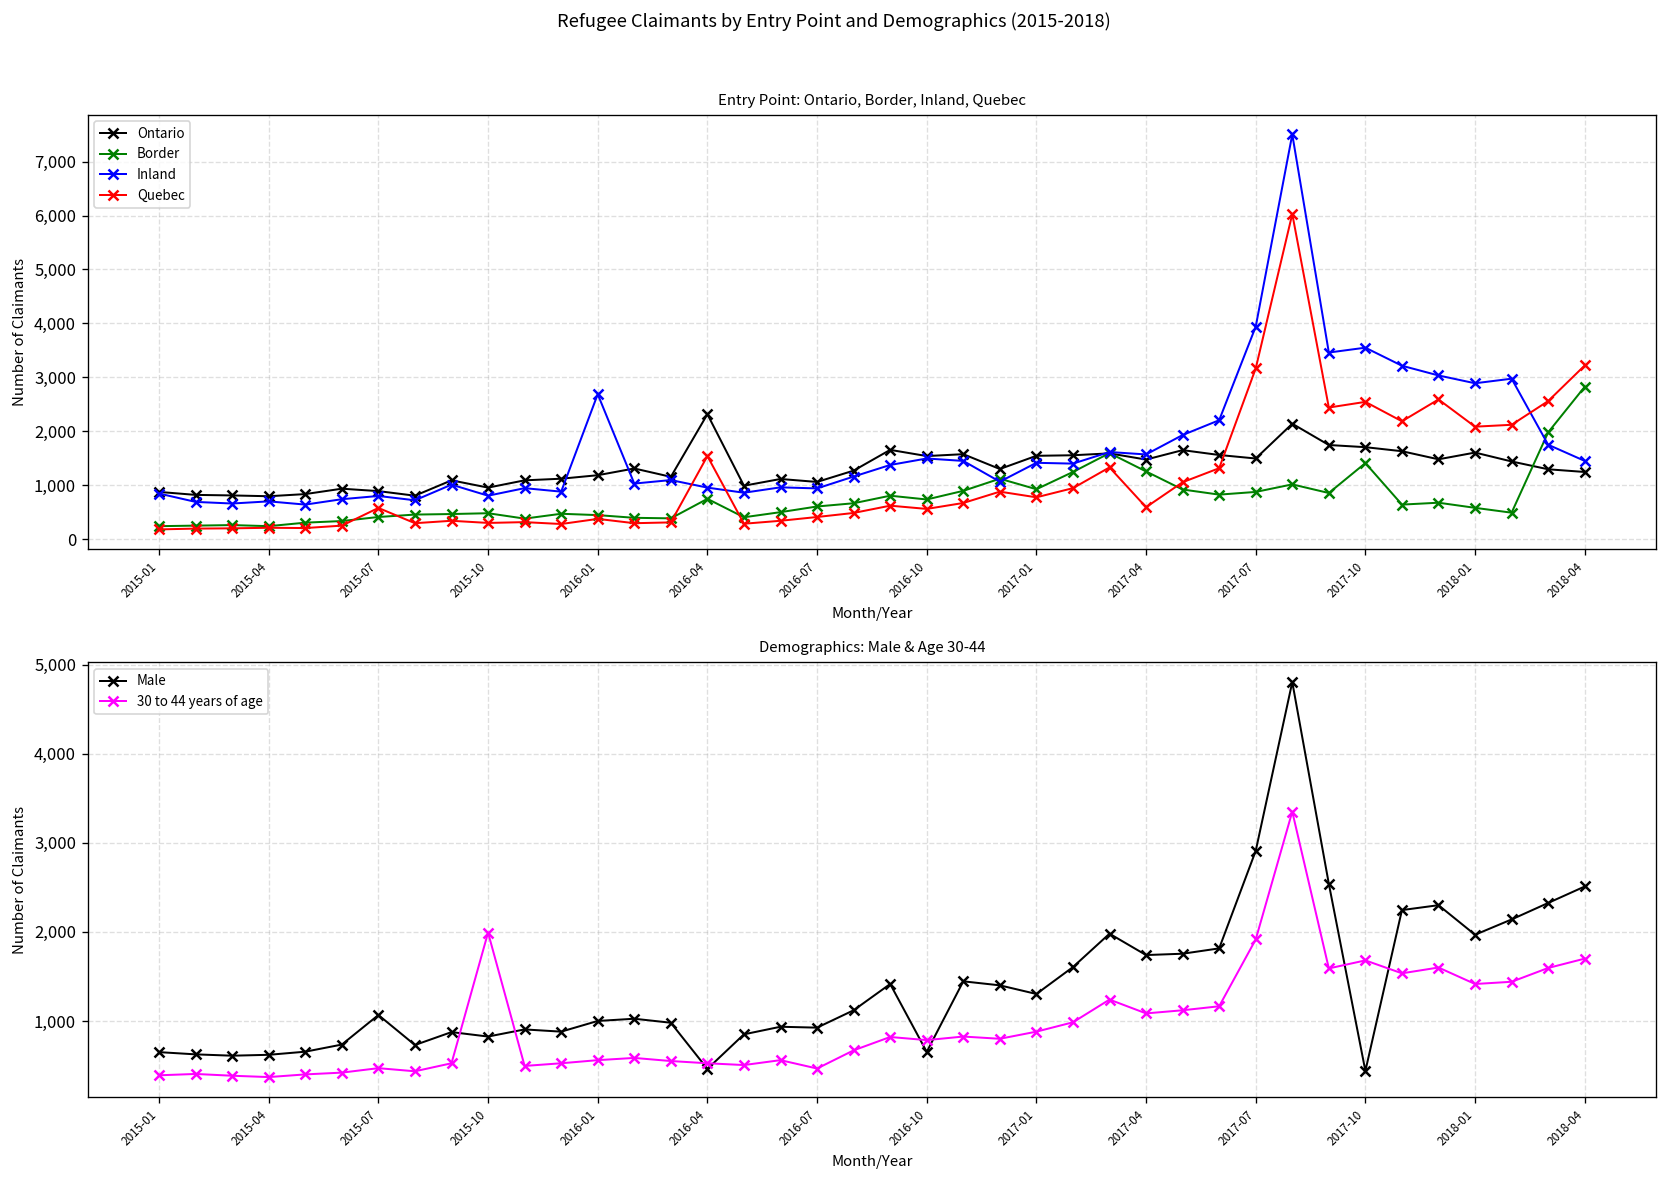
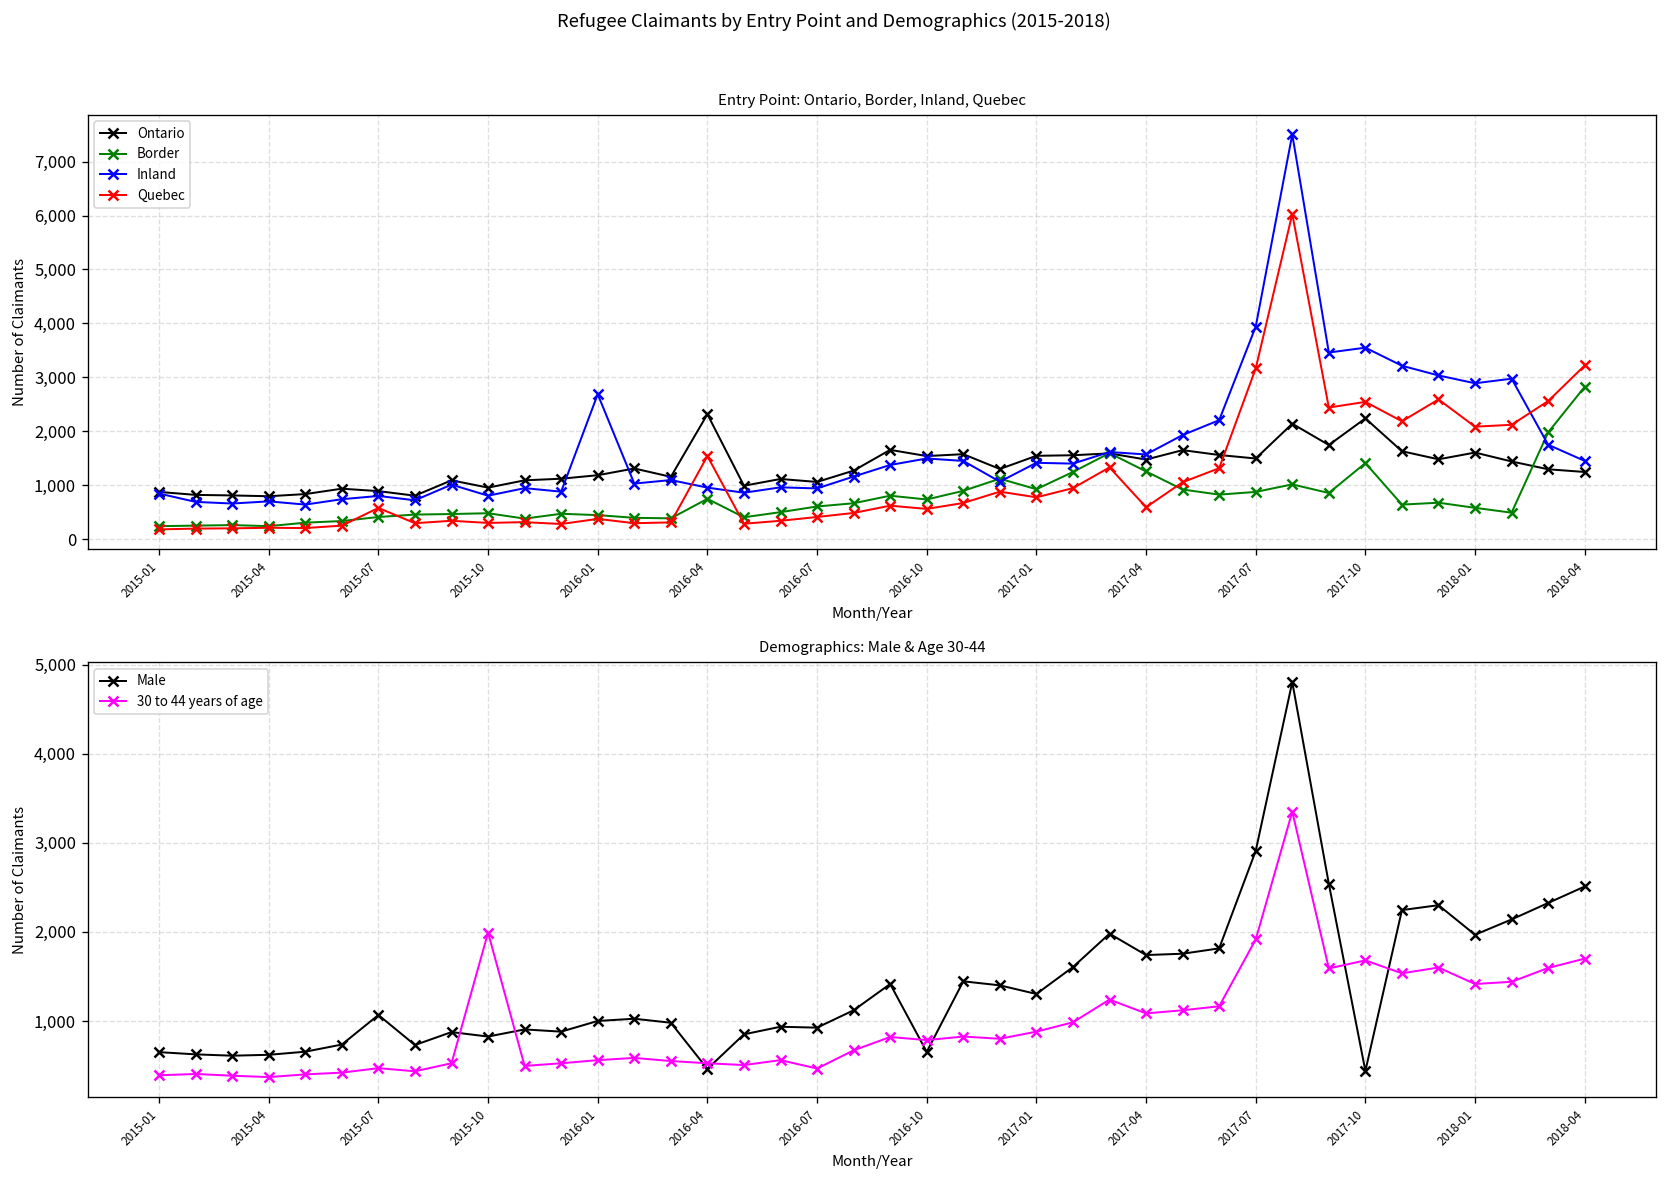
  {
    "Entry Point: Ontario, Border, Inland, Quebec": {
      "Ontario": {
        "2015-04": "800",
        "2015-07": "900",
        "2015-10": "1,000",
        "2016-01": "1,200",
        "2016-04": "2,300",
        "2016-07": "1,100",
        "2017-01": "1,500",
        "2017-04": "1,500",
        "2017-07": "1,500",
-       "2017-10": "1,700",
+       "2017-10": "2,200",
        "2018-01": "1,600",
        "2018-04": "1,200"
      },
      "Border": {
        "2015-01": "200",
        "2015-07": "400",
        "2015-10": "500",
        "2016-01": "400",
        "2016-04": "700",
        "2016-07": "600",
        "2016-10": "700",
        "2017-01": "900",
        "2017-04": "1,300",
        "2017-07": "900",
        "2017-10": "1,400",
        "2018-01": "600",
        "2018-04": "2,800"
      },
      "Inland": {
        "2015-04": "700",
        "2015-07": "800",
        "2015-10": "800",
        "2016-01": "2,700",
        "2016-04": "1,000",
        "2016-07": "900",
        "2017-01": "1,400",
        "2017-04": "1,600",
        "2017-07": "3,900",
        "2017-10": "3,600",
        "2018-01": "2,900",
        "2018-04": "1,500"
      },
      "Quebec": {
        "2015-01": "200",
        "2015-07": "600",
        "2015-10": "300",
        "2016-01": "400",
        "2016-04": "1,500",
        "2016-07": "400",
        "2016-10": "600",
        "2017-01": "800",
        "2017-04": "600",
        "2017-07": "3,200",
        "2017-10": "2,500",
        "2018-01": "2,100",
        "2018-04": "3,200"
      }
    },
    "Demographics: Male & Age 30-44": {
      "Male": {
        "2015-01": "700",
        "2015-04": "600",
        "2015-07": "1,100",
        "2015-10": "800",
        "2016-01": "1,000",
        "2016-04": "500",
        "2016-07": "900",
        "2016-10": "700",
        "2017-01": "1,300",
        "2017-04": "1,700",
        "2017-07": "2,900",
        "2017-10": "400",
        "2018-01": "2,000",
        "2018-04": "2,500"
      },
      "30 to 44 years of age": {
        "2015-01": "400",
        "2015-04": "400",
        "2015-07": "500",
        "2015-10": "2,000",
        "2016-01": "600",
        "2016-04": "500",
        "2016-07": "500",
        "2016-10": "800",
        "2017-01": "900",
        "2017-04": "1,100",
        "2017-07": "1,900",
        "2017-10": "1,700",
        "2018-01": "1,400",
        "2018-04": "1,700"
      }
    }
  }
